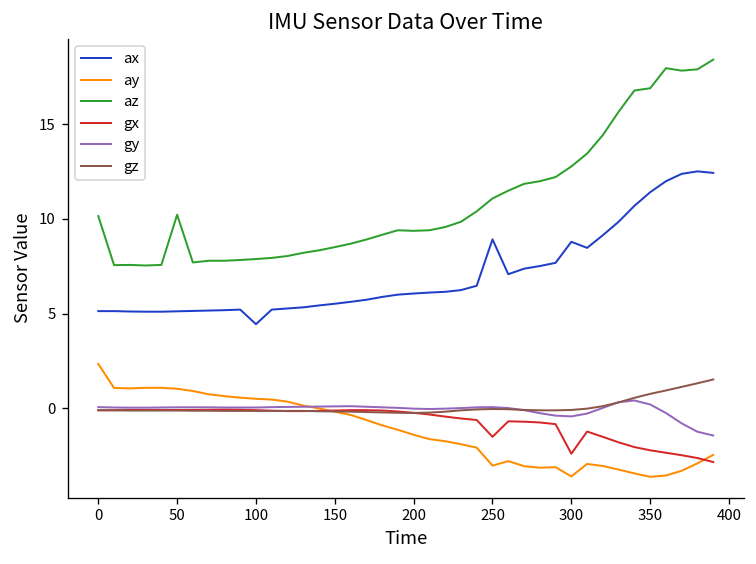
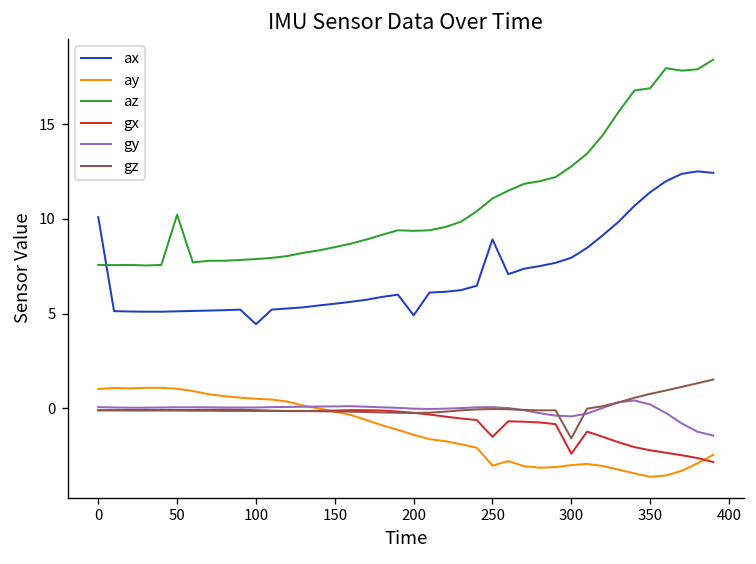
  {
    "ax": {
-     "0": 5.1,
+     "0": 10.1,
      "50": 5.1,
      "100": 4.4,
      "150": 5.5,
-     "200": 6.1,
+     "200": 4.9,
      "250": 8.9,
-     "300": 8.8,
+     "300": 8.0,
      "350": 11.4
    },
    "ay": {
-     "0": 2.3,
+     "0": 1.0,
      "50": 1.0,
      "100": 0.5,
      "200": -1.4,
      "250": -3.0,
-     "300": -3.6,
+     "300": -3.0,
      "350": -3.6
    },
    "az": {
-     "0": 10.2,
+     "0": 7.6,
      "50": 10.2,
      "100": 7.9,
      "150": 8.5,
      "200": 9.4,
      "250": 11.1,
      "300": 12.8,
      "350": 16.9
    },
    "gx": {
      "250": -1.5,
      "300": -2.4,
      "350": -2.2
    },
    "gy": {
      "150": 0.1,
      "200": 0.0,
      "300": -0.4,
      "350": 0.2
    },
    "gz": {
-     "300": -0.1,
+     "300": -1.6,
      "350": 0.8
    }
  }
